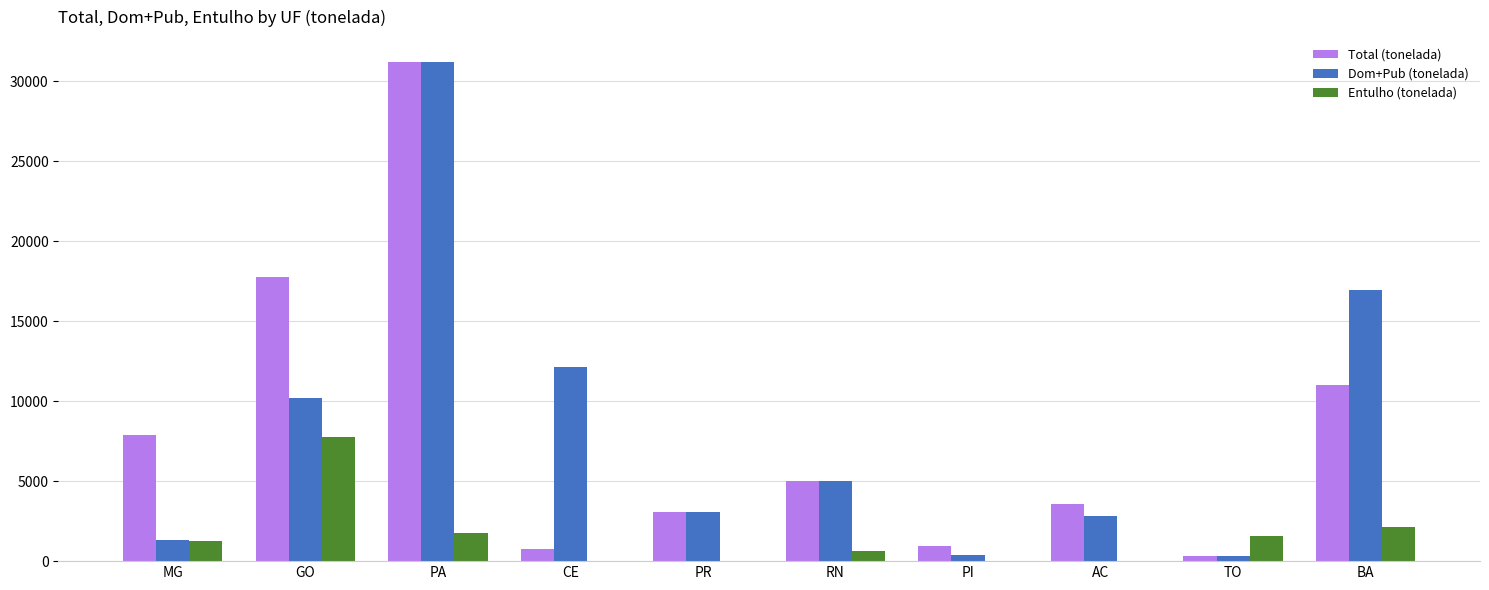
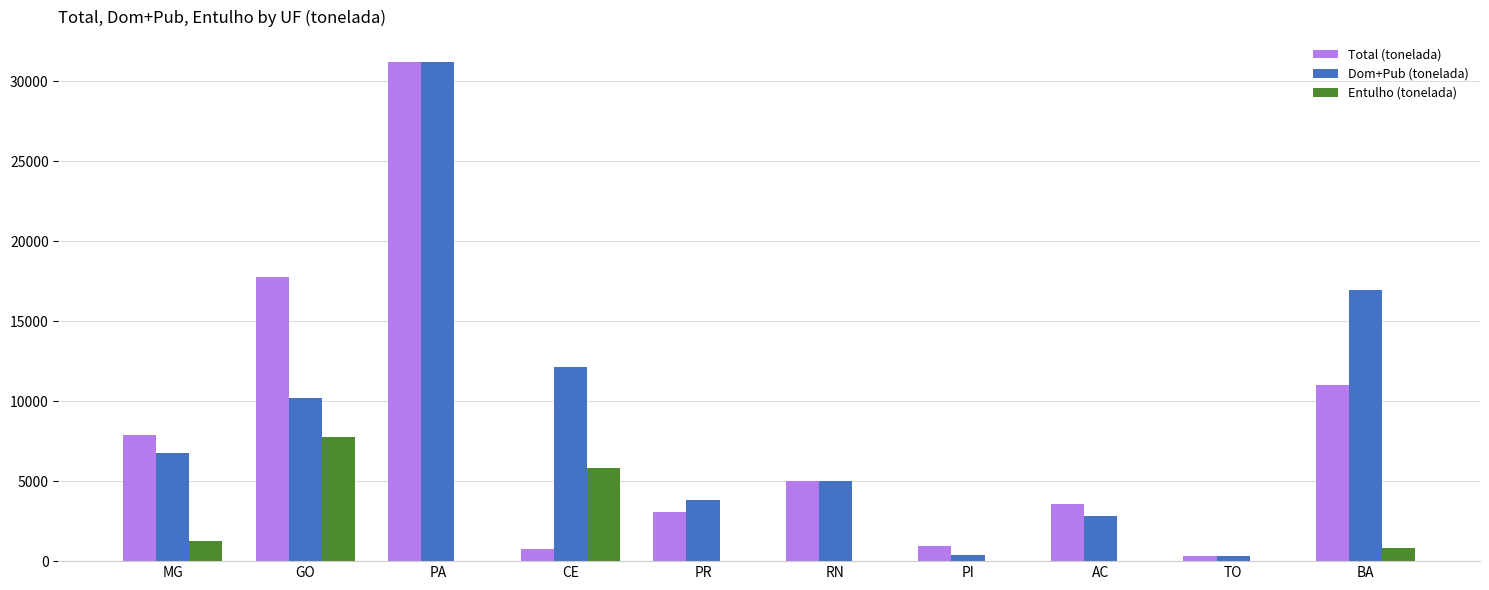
  {
    "Total (tonelada)": {
      "MG": 7900,
      "GO": 17800,
      "PA": 31200,
      "CE": 700,
      "PR": 3100,
      "RN": 5000,
      "PI": 900,
      "AC": 3600,
      "TO": 300,
      "BA": 11000
    },
    "Dom+Pub (tonelada)": {
-     "MG": 1300,
+     "MG": 6800,
      "GO": 10200,
      "PA": 31200,
      "CE": 12100,
-     "PR": 3100,
+     "PR": 3800,
      "RN": 5000,
      "PI": 400,
      "AC": 2800,
      "TO": 300,
      "BA": 17000
    },
    "Entulho (tonelada)": {
      "MG": 1300,
      "GO": 7700,
-     "PA": 1700,
-     "CE": 0,
+     "PA": 0,
+     "CE": 5800,
      "PR": 0,
-     "RN": 600,
+     "RN": 0,
      "PI": 0,
      "AC": 0,
-     "TO": 1600,
-     "BA": 2200
+     "TO": 0,
+     "BA": 800
    }
  }
